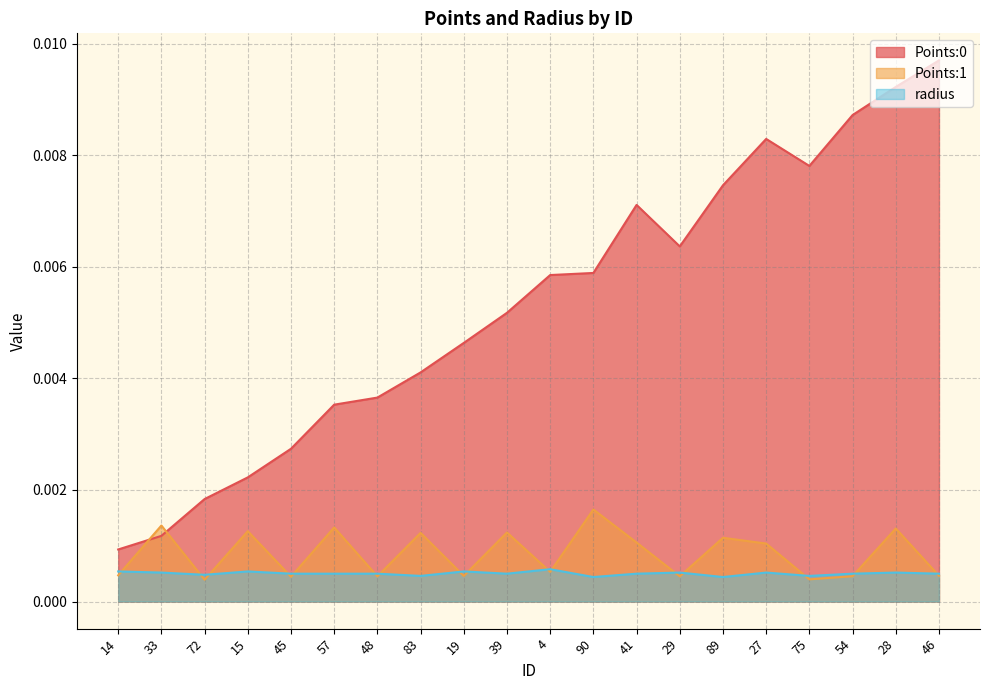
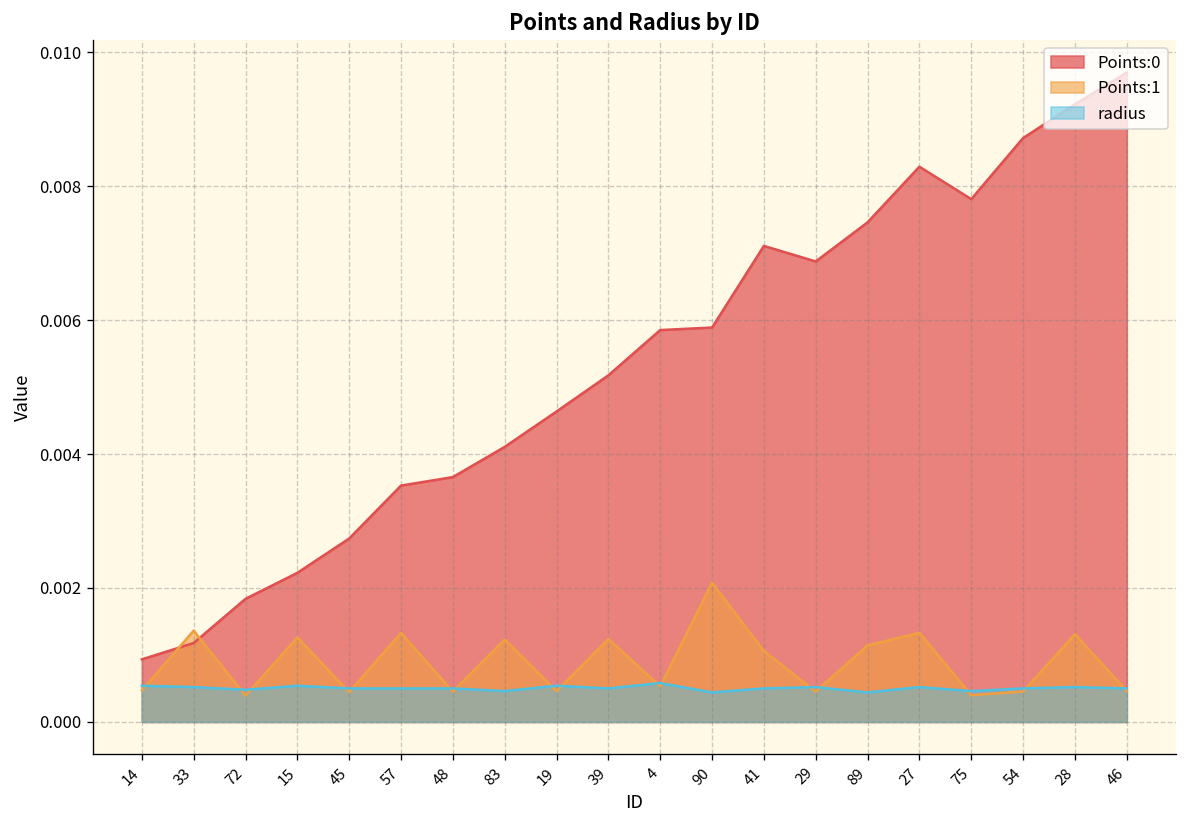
  {
    "Points:0": {
      "14": 0.0009,
      "33": 0.0012,
      "72": 0.0018,
      "15": 0.0022,
      "45": 0.0027,
      "57": 0.0035,
      "48": 0.0037,
      "83": 0.0041,
      "19": 0.0046,
      "39": 0.0052,
      "4": 0.0059,
      "90": 0.0059,
      "41": 0.0071,
-     "29": 0.0064,
+     "29": 0.0069,
      "89": 0.0075,
      "27": 0.0083,
      "75": 0.0078,
      "54": 0.0087
    },
    "Points:1": {
      "14": 0.0005,
      "33": 0.0014,
      "72": 0.0004,
      "15": 0.0013,
      "45": 0.0004,
      "57": 0.0013,
      "48": 0.0005,
      "83": 0.0012,
      "19": 0.0005,
      "39": 0.0012,
      "4": 0.0005,
-     "90": 0.0017,
+     "90": 0.0021,
      "41": 0.0011,
      "29": 0.0005,
      "89": 0.0011,
-     "27": 0.0010,
+     "27": 0.0013,
      "75": 0.0004,
      "28": 0.0013
    },
    "radius": {
      "14": 0.0005,
      "33": 0.0005,
      "72": 0.0005,
      "15": 0.0005,
      "45": 0.0005,
      "57": 0.0005,
      "48": 0.0005,
      "83": 0.0005,
      "19": 0.0005,
      "39": 0.0005,
      "4": 0.0006,
      "90": 0.0004,
      "41": 0.0005,
      "29": 0.0005,
      "89": 0.0004,
      "27": 0.0005,
      "75": 0.0005,
      "28": 0.0005
    }
  }
